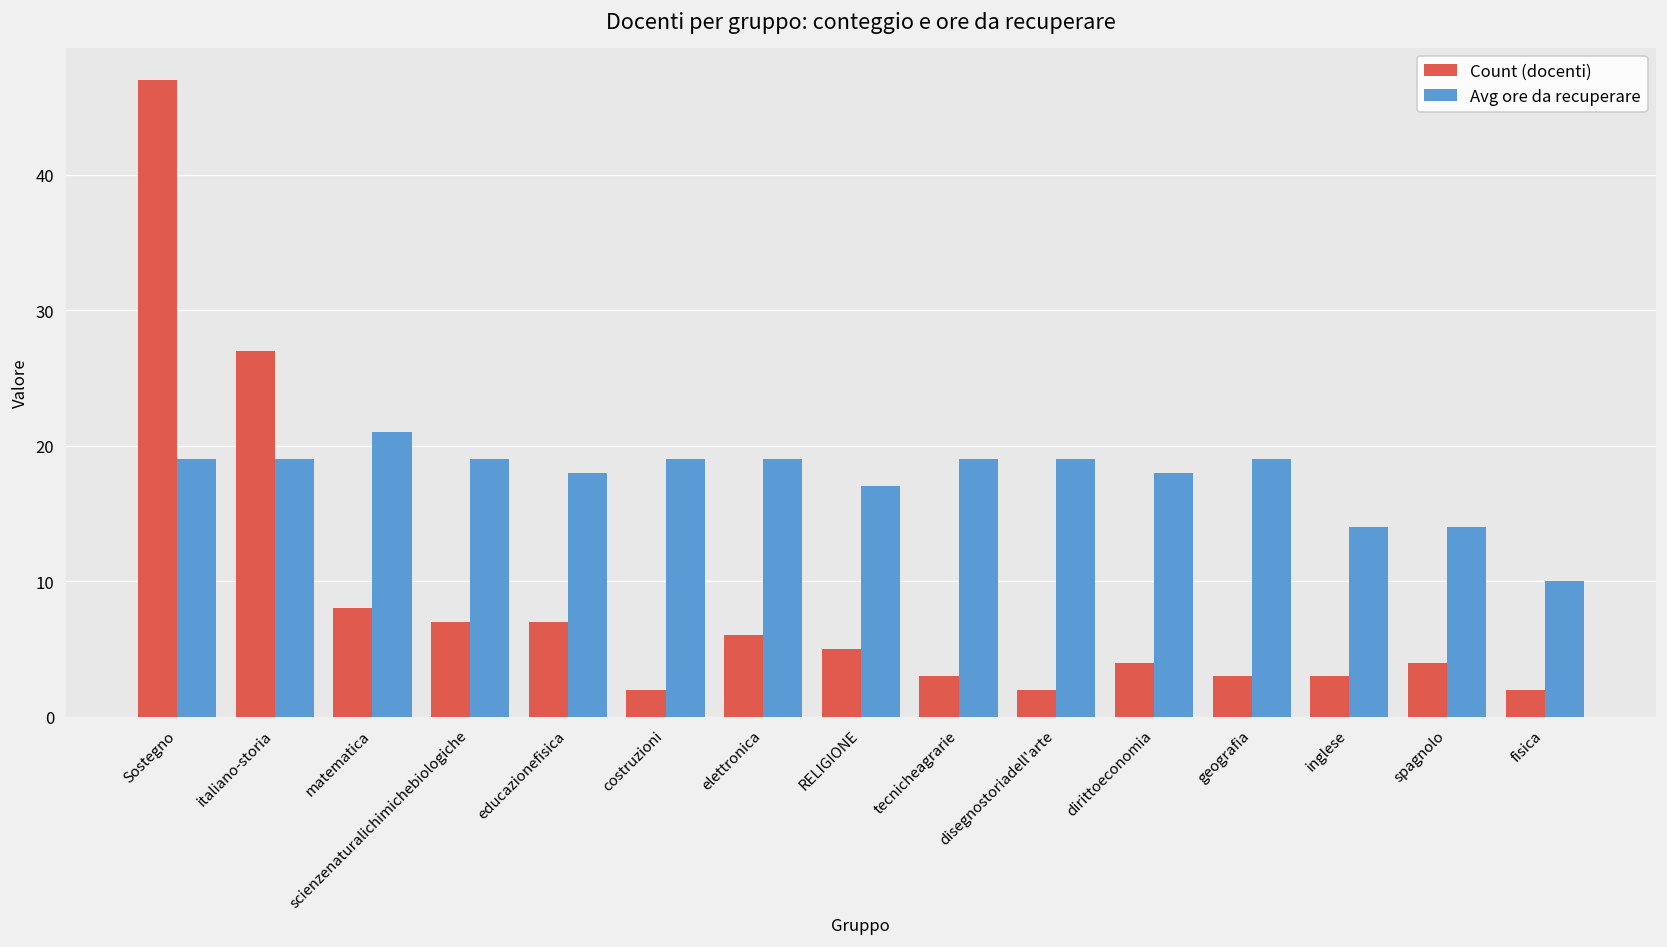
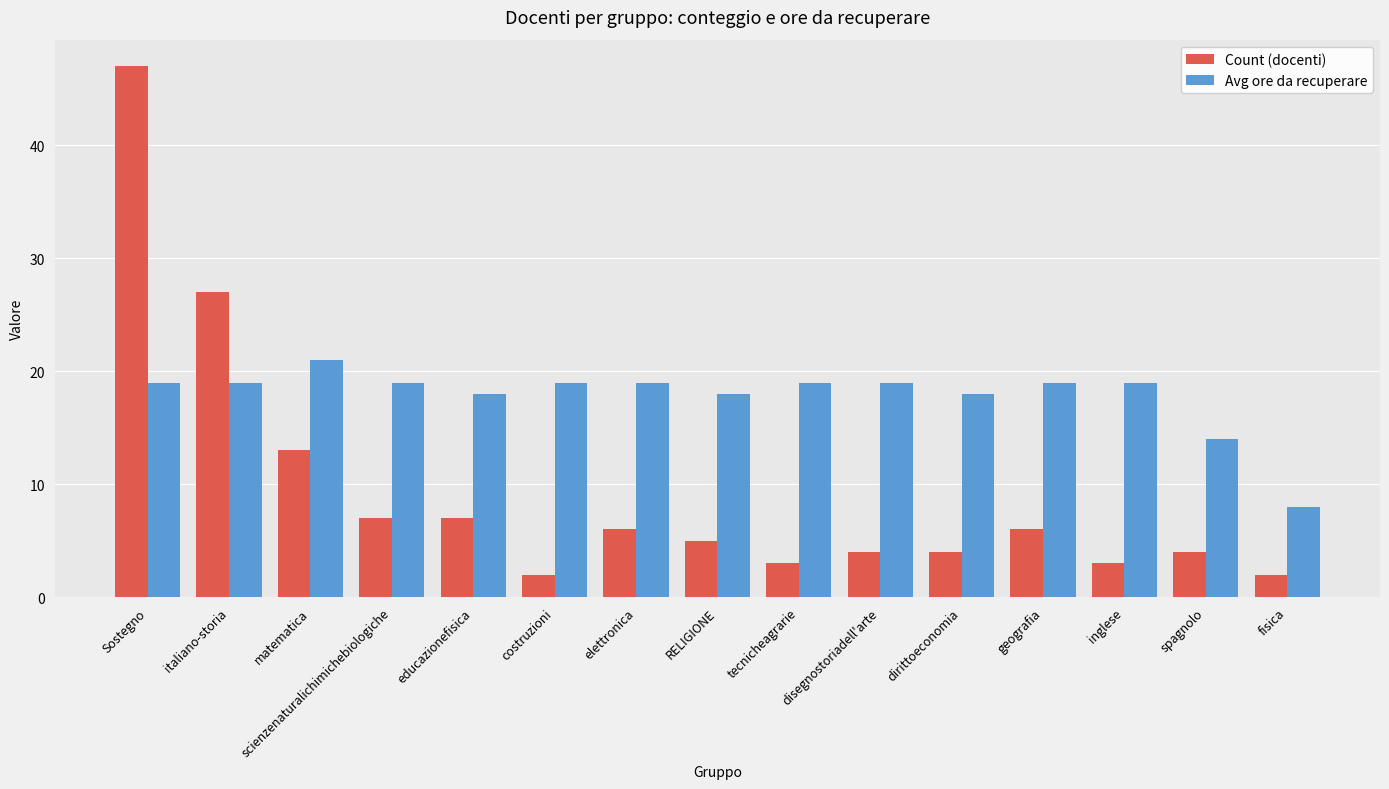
  {
    "Count (docenti)": {
      "Sostegno": 47,
      "italiano-storia": 27,
-     "matematica": 8,
+     "matematica": 13,
      "scienzenaturalichimichebiologiche": 7,
      "educazionefisica": 7,
      "costruzioni": 2,
      "elettronica": 6,
      "RELIGIONE": 5,
      "tecnicheagrarie": 3,
-     "disegnostoriadell'arte": 2,
+     "disegnostoriadell'arte": 4,
      "dirittoeconomia": 4,
-     "geografia": 3,
+     "geografia": 6,
      "inglese": 3,
      "spagnolo": 4,
      "fisica": 2
    },
    "Avg ore da recuperare": {
      "Sostegno": 19,
      "italiano-storia": 19,
      "matematica": 21,
      "scienzenaturalichimichebiologiche": 19,
      "educazionefisica": 18,
      "costruzioni": 19,
      "elettronica": 19,
-     "RELIGIONE": 17,
+     "RELIGIONE": 18,
      "tecnicheagrarie": 19,
      "disegnostoriadell'arte": 19,
      "dirittoeconomia": 18,
      "geografia": 19,
-     "inglese": 14,
+     "inglese": 19,
      "spagnolo": 14,
-     "fisica": 10
+     "fisica": 8
    }
  }
